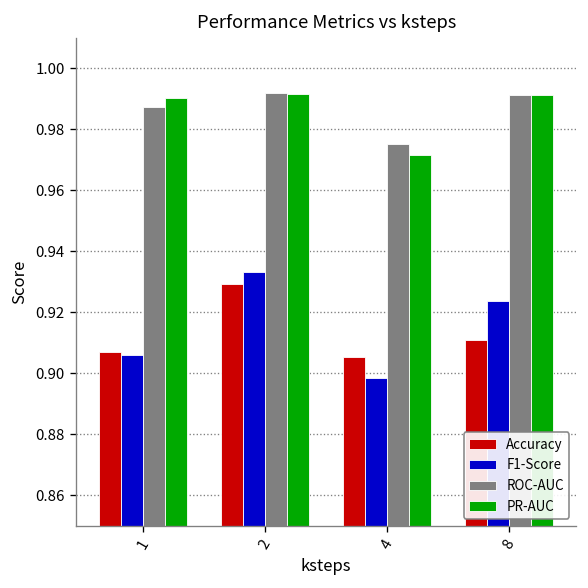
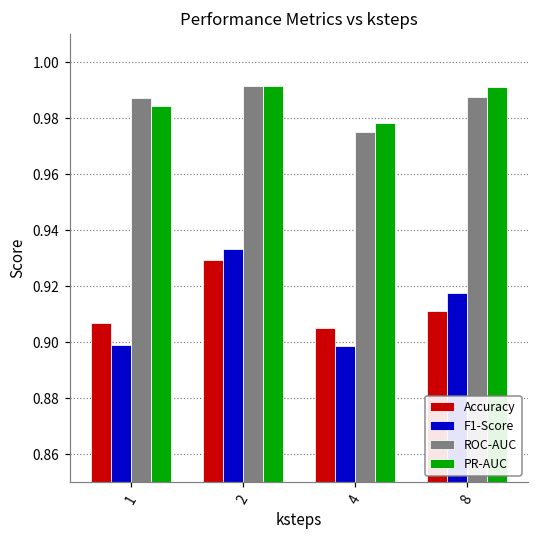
  {
    "Accuracy": {
      "1": 0.907,
      "2": 0.929,
      "4": 0.905,
      "8": 0.911
    },
    "F1-Score": {
-     "1": 0.906,
+     "1": 0.899,
      "2": 0.933,
      "4": 0.899,
-     "8": 0.924
+     "8": 0.918
    },
    "ROC-AUC": {
      "1": 0.987,
      "2": 0.992,
      "4": 0.975,
-     "8": 0.991
+     "8": 0.988
    },
    "PR-AUC": {
-     "1": 0.990,
+     "1": 0.985,
      "2": 0.992,
-     "4": 0.972,
+     "4": 0.978,
      "8": 0.991
    }
  }
